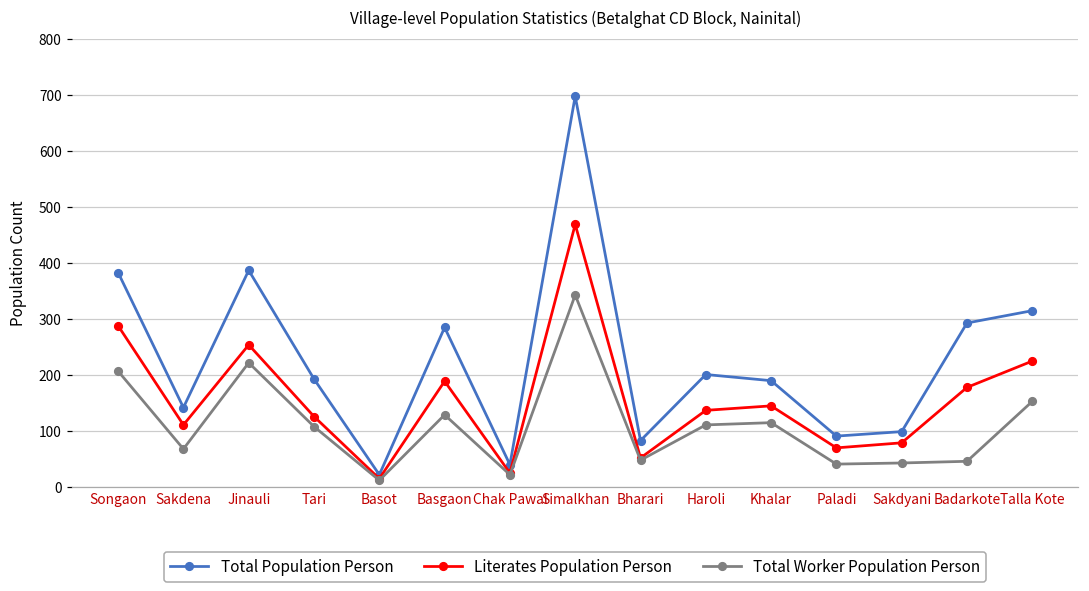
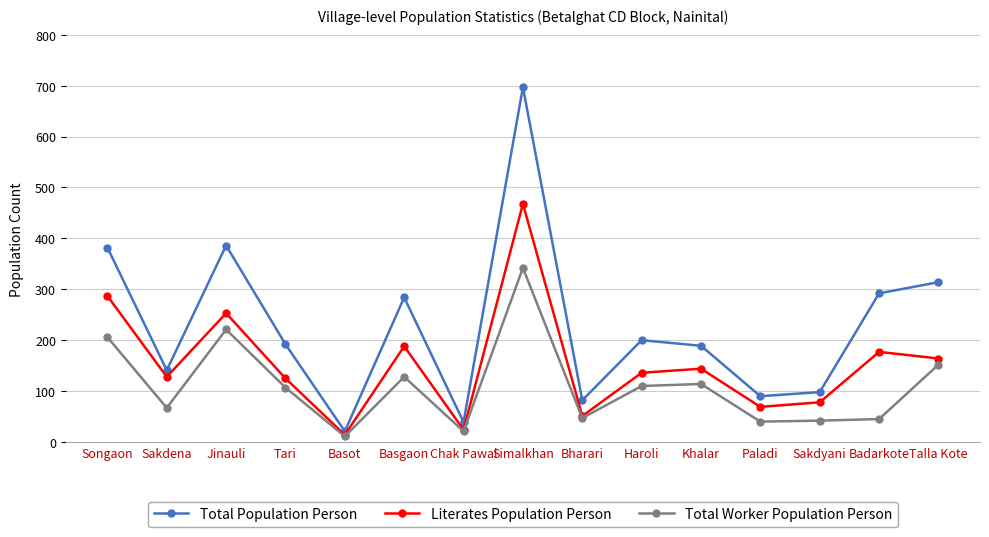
  {
    "Total Population Person": {
      "Songaon": 380,
      "Sakdena": 140,
      "Jinauli": 390,
      "Tari": 190,
      "Basot": 20,
      "Basgaon": 280,
      "Chak Pawal": 40,
      "Simalkhan": 700,
      "Bharari": 80,
      "Haroli": 200,
      "Khalar": 190,
      "Paladi": 90,
      "Sakdyani": 100,
      "Badarkote": 290,
      "Talla Kote": 310
    },
    "Literates Population Person": {
      "Songaon": 290,
-     "Sakdena": 110,
+     "Sakdena": 130,
      "Jinauli": 250,
      "Tari": 130,
      "Basgaon": 190,
      "Simalkhan": 470,
      "Haroli": 140,
      "Khalar": 140,
      "Paladi": 70,
      "Sakdyani": 80,
      "Badarkote": 180,
-     "Talla Kote": 220
+     "Talla Kote": 160
    },
    "Total Worker Population Person": {
      "Songaon": 210,
      "Sakdena": 70,
      "Jinauli": 220,
      "Tari": 110,
      "Basgaon": 130,
      "Simalkhan": 340,
      "Haroli": 110,
      "Khalar": 110,
      "Paladi": 40,
      "Sakdyani": 40,
      "Badarkote": 50,
      "Talla Kote": 150
    }
  }
